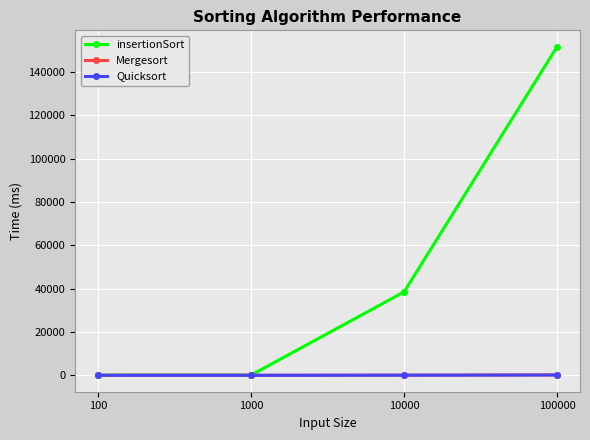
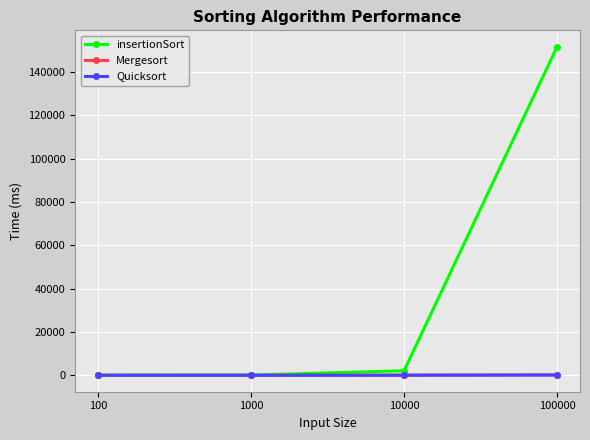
  {
    "insertionSort": {
-     "10000": 38000,
+     "10000": 2000,
      "100000": 152000
    },
    "Quicksort": {
      "10000": 0,
      "100000": 0
    }
  }
